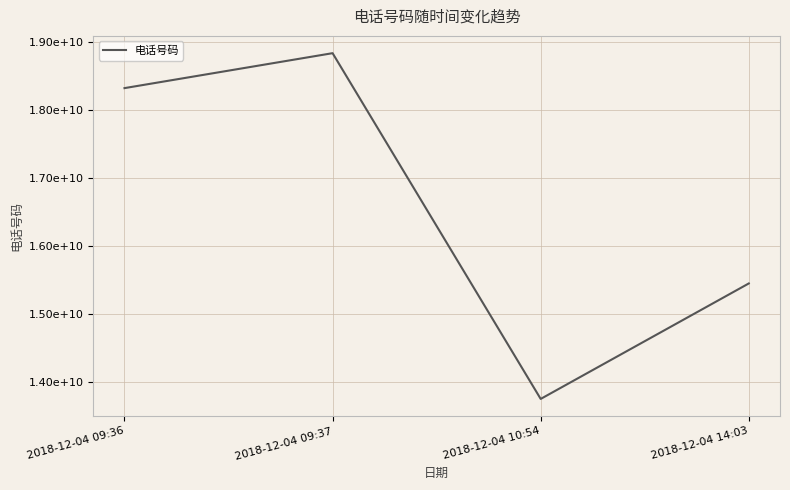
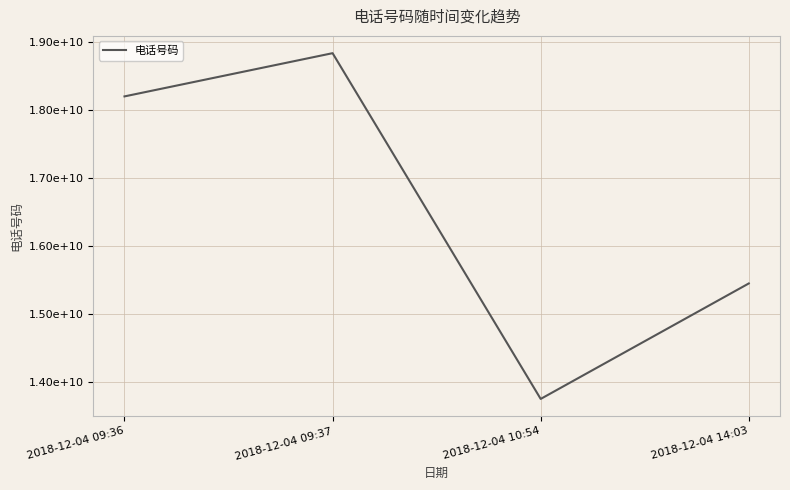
  {
-   "2018-12-04 09:36": 18300000000,
+   "2018-12-04 09:36": 18200000000,
    "2018-12-04 09:37": 18800000000,
    "2018-12-04 10:54": 13800000000,
    "2018-12-04 14:03": 15500000000
  }
